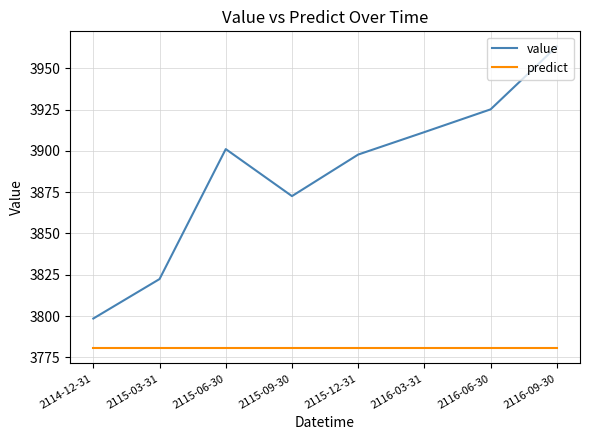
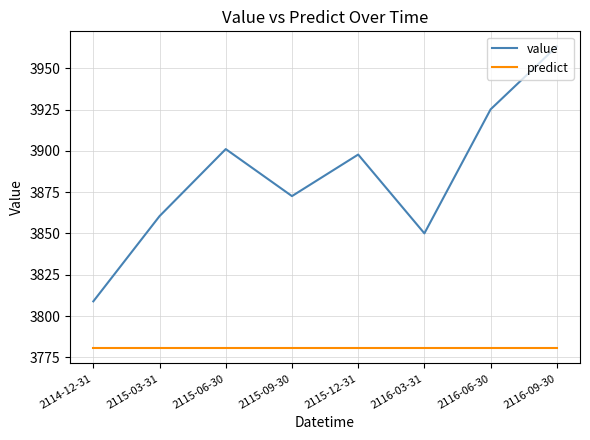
  {
    "value": {
-     "2114-12-31": 3799,
-     "2115-03-31": 3822,
+     "2114-12-31": 3809,
+     "2115-03-31": 3861,
      "2115-06-30": 3901,
      "2115-09-30": 3873,
      "2115-12-31": 3898,
-     "2116-03-31": 3911,
+     "2116-03-31": 3850,
      "2116-06-30": 3925
    },
    "predict": {
      "2114-12-31": 3780,
      "2115-03-31": 3780,
      "2115-06-30": 3780,
      "2115-09-30": 3780,
      "2115-12-31": 3780,
      "2116-03-31": 3780,
      "2116-06-30": 3780,
      "2116-09-30": 3780
    }
  }
